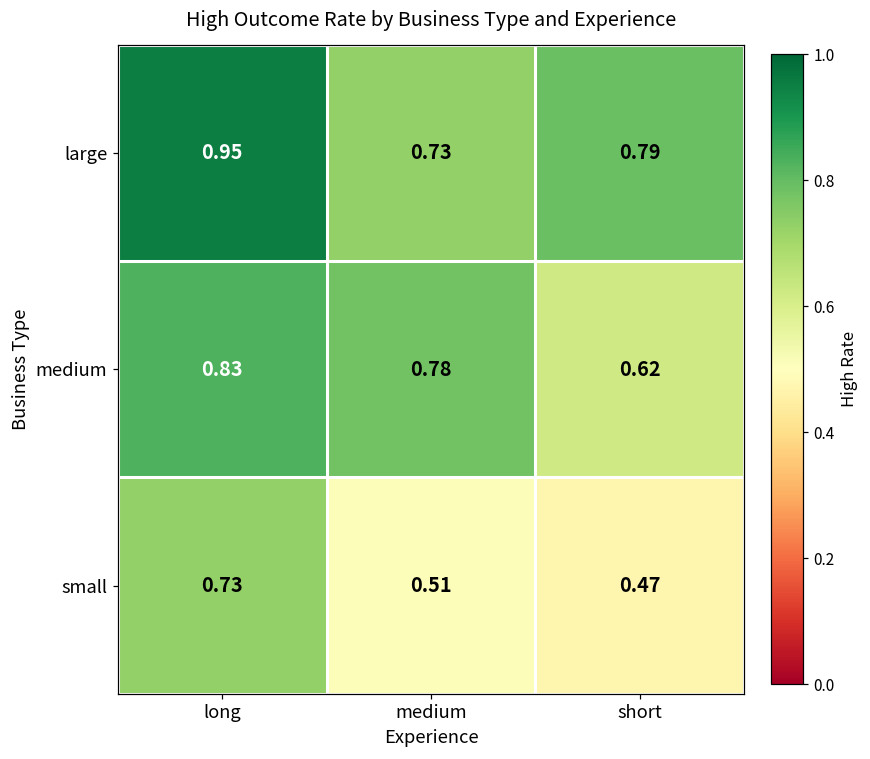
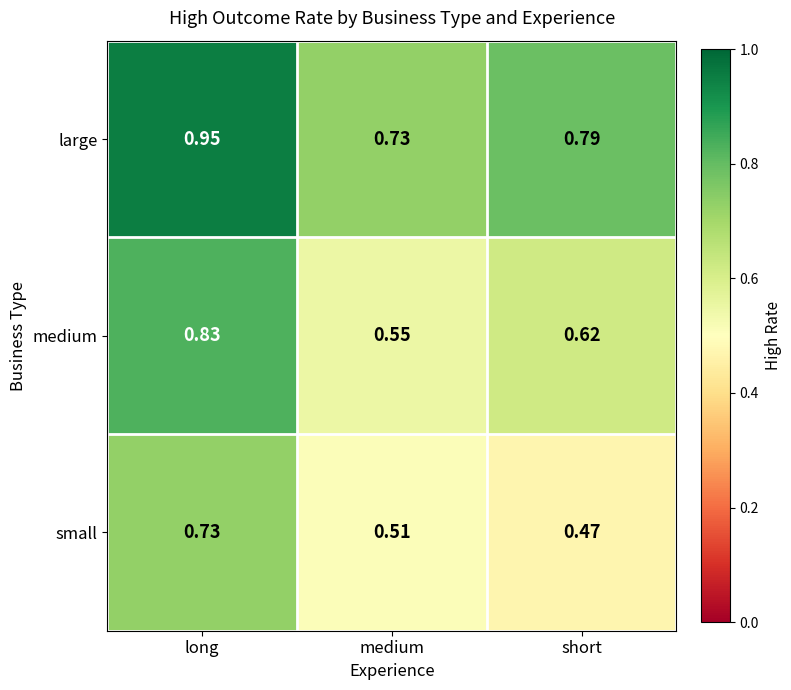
  {
    "large": {
      "long": 0.95,
      "medium": 0.73,
      "short": 0.79
    },
    "medium": {
      "long": 0.83,
-     "medium": 0.78,
+     "medium": 0.55,
      "short": 0.62
    },
    "small": {
      "long": 0.73,
      "medium": 0.51,
      "short": 0.47
    }
  }
